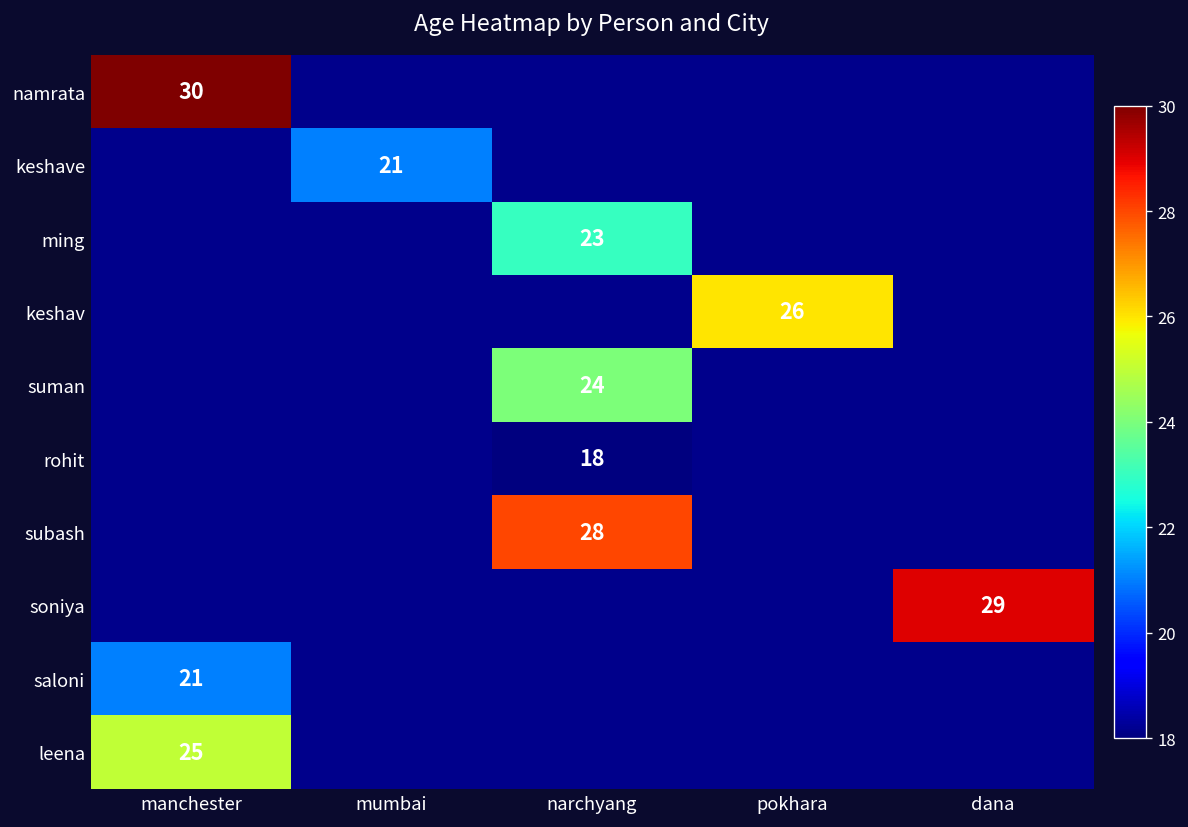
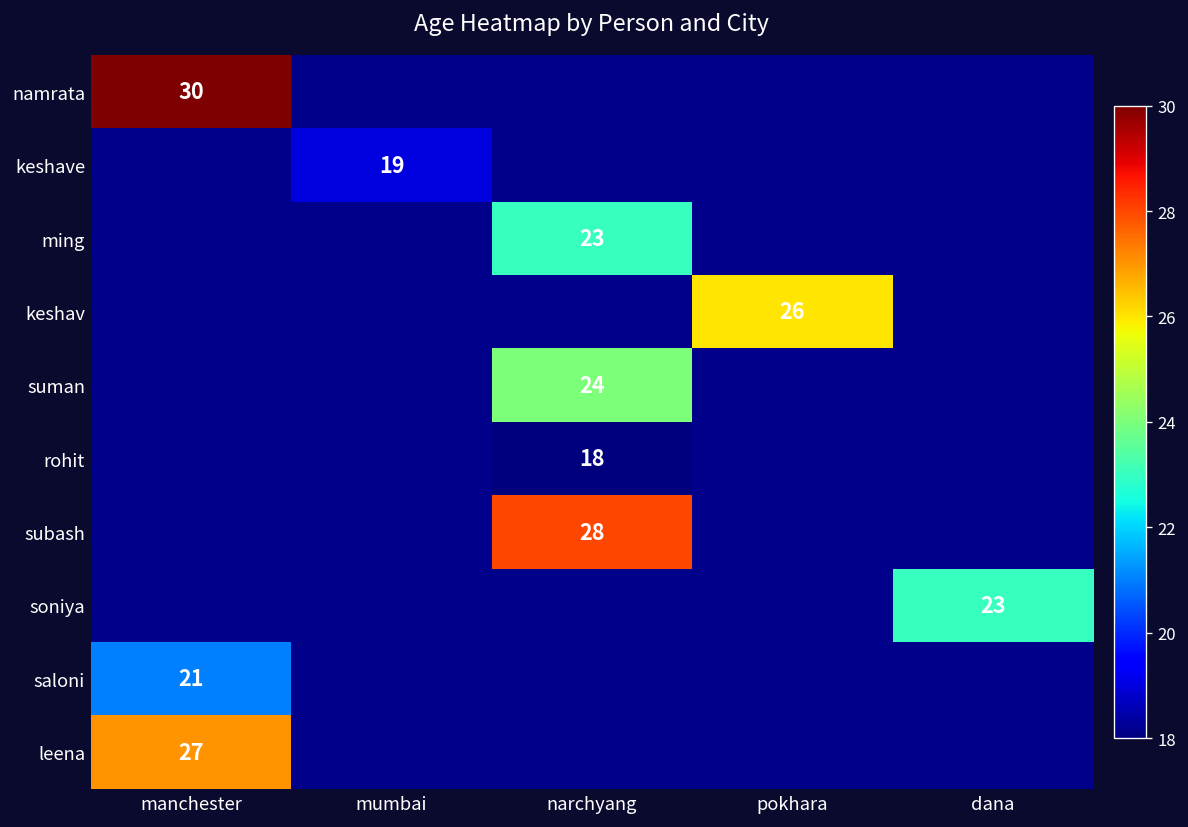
  {
    "namrata": {
      "manchester": 30
    },
    "keshave": {
-     "mumbai": 21
+     "mumbai": 19
    },
    "ming": {
      "narchyang": 23
    },
    "keshav": {
      "pokhara": 26
    },
    "suman": {
      "narchyang": 24
    },
    "rohit": {
      "narchyang": 18
    },
    "subash": {
      "narchyang": 28
    },
    "soniya": {
-     "dana": 29
+     "dana": 23
    },
    "saloni": {
      "manchester": 21
    },
    "leena": {
-     "manchester": 25
+     "manchester": 27
    }
  }
